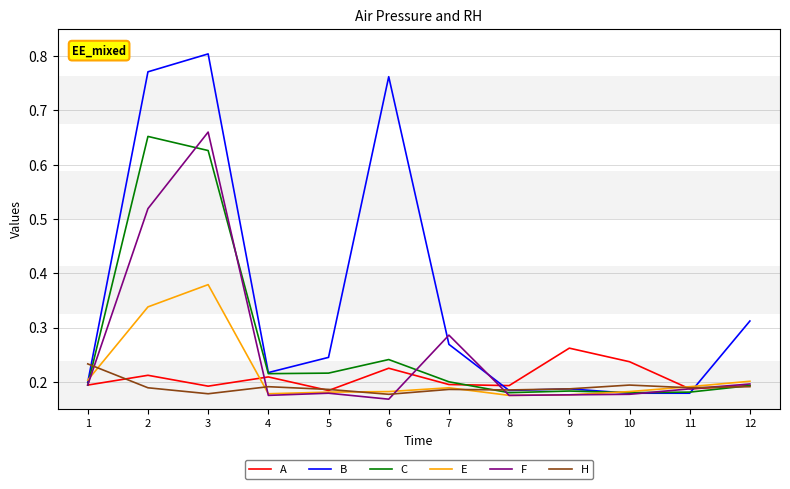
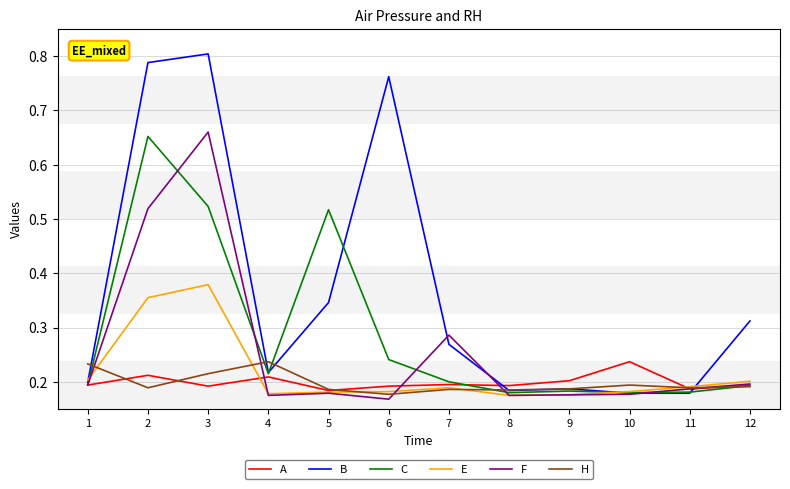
  {
    "A": {
      "2": 0.21,
      "3": 0.19,
      "4": 0.21,
-     "6": 0.23,
+     "6": 0.19,
      "7": 0.20,
      "8": 0.19,
-     "9": 0.26,
+     "9": 0.20,
      "10": 0.24
    },
    "B": {
-     "2": 0.77,
+     "2": 0.79,
      "3": 0.80,
-     "5": 0.25,
+     "5": 0.35,
      "6": 0.76,
      "7": 0.27,
      "12": 0.31
    },
    "C": {
      "2": 0.65,
-     "3": 0.63,
-     "5": 0.22,
+     "3": 0.52,
+     "5": 0.52,
      "6": 0.24,
      "7": 0.20
    },
    "E": {
-     "2": 0.34,
+     "2": 0.36,
      "3": 0.38,
      "6": 0.18,
      "12": 0.20
    },
    "F": {
      "2": 0.52,
      "3": 0.66,
      "6": 0.17,
      "7": 0.29
    },
    "H": {
      "1": 0.23,
      "2": 0.19,
-     "3": 0.18,
-     "4": 0.19,
+     "3": 0.22,
+     "4": 0.24,
      "6": 0.18,
      "10": 0.19
    }
  }
